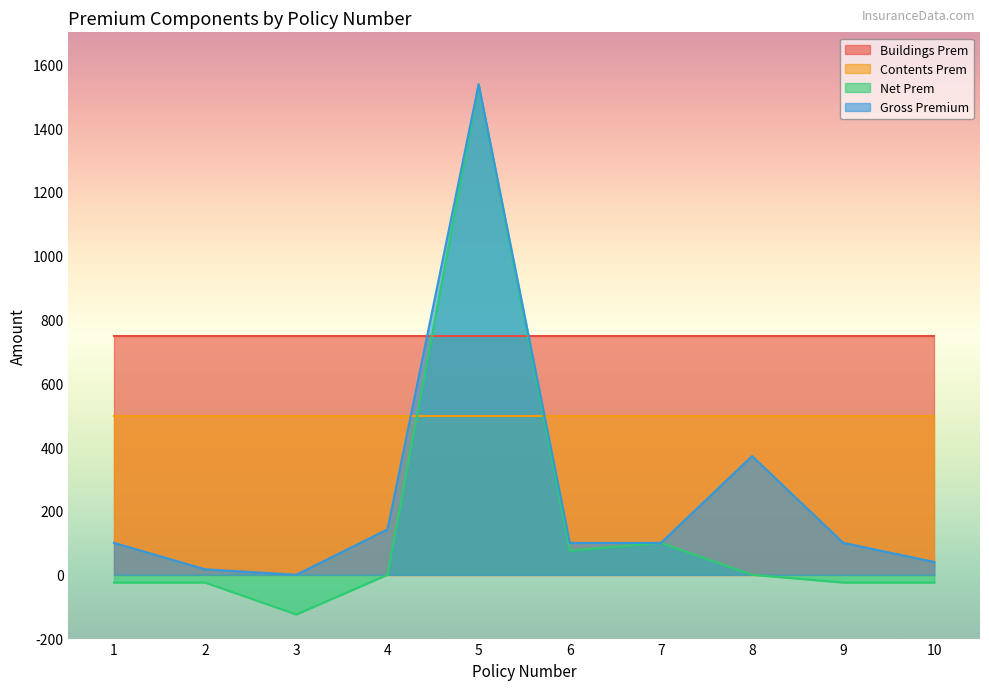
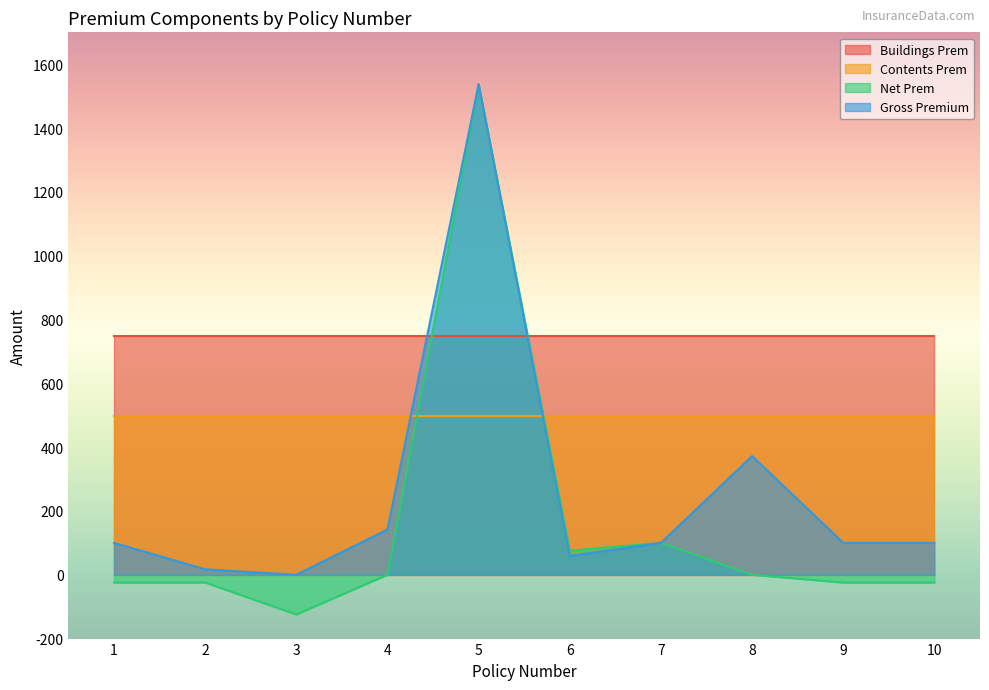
  {
    "Buildings Prem": {
      "1": 750,
      "2": 750,
      "3": 750,
      "4": 750,
      "5": 750,
      "6": 750,
      "7": 750,
      "8": 750,
      "9": 750,
      "10": 750
    },
    "Contents Prem": {
      "1": 500,
      "2": 500,
      "3": 500,
      "4": 500,
      "5": 500,
      "6": 500,
      "7": 500,
      "8": 500,
      "9": 500,
      "10": 500
    },
    "Gross Premium": {
      "1": 100,
      "2": 20,
      "4": 140,
-     "6": 100,
+     "6": 60,
      "8": 370,
      "9": 100,
-     "10": 40
+     "10": 100
    }
  }
